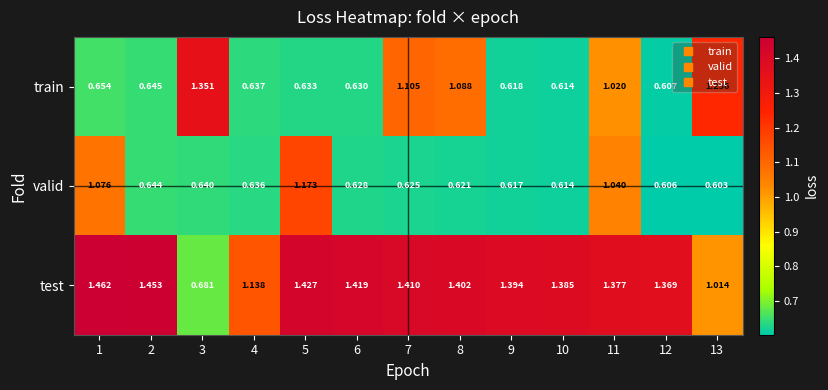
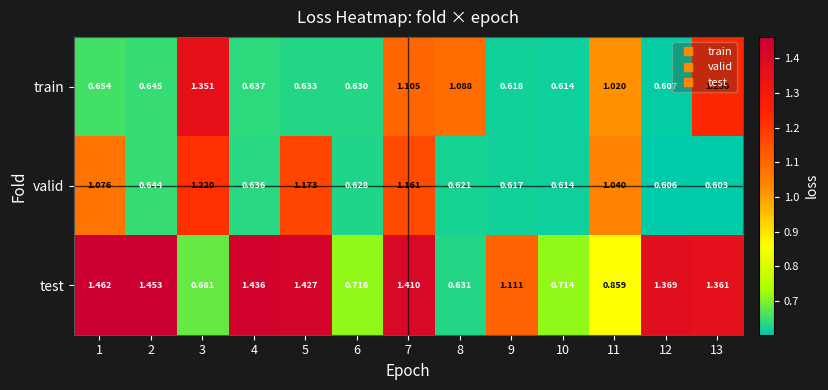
  {
    "train": {
      "1": 0.654,
      "2": 0.645,
      "3": 1.351,
      "4": 0.637,
      "5": 0.633,
      "6": 0.630,
      "7": 1.105,
      "8": 1.088,
      "9": 0.618,
      "10": 0.614,
      "11": 1.020
    },
    "valid": {
      "1": 1.076,
      "2": 0.644,
-     "3": 0.640,
+     "3": 1.220,
      "4": 0.636,
      "5": 1.173,
      "6": 0.628,
-     "7": 0.625,
+     "7": 1.161,
      "8": 0.621,
      "9": 0.617,
      "10": 0.614,
      "11": 1.040,
      "12": 0.606,
      "13": 0.603
    },
    "test": {
      "1": 1.462,
      "2": 1.453,
      "3": 0.681,
-     "4": 1.138,
+     "4": 1.436,
      "5": 1.427,
-     "6": 1.419,
+     "6": 0.716,
      "7": 1.410,
-     "8": 1.402,
-     "9": 1.394,
-     "10": 1.385,
-     "11": 1.377,
+     "8": 0.631,
+     "9": 1.111,
+     "10": 0.714,
+     "11": 0.859,
      "12": 1.369,
-     "13": 1.014
+     "13": 1.361
    }
  }
